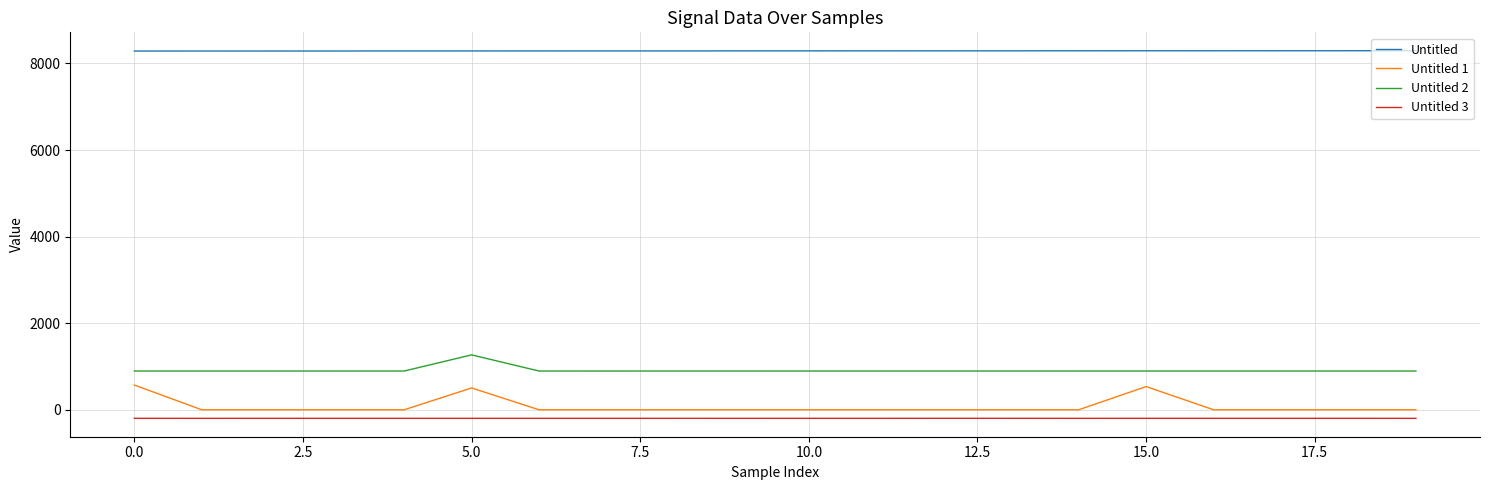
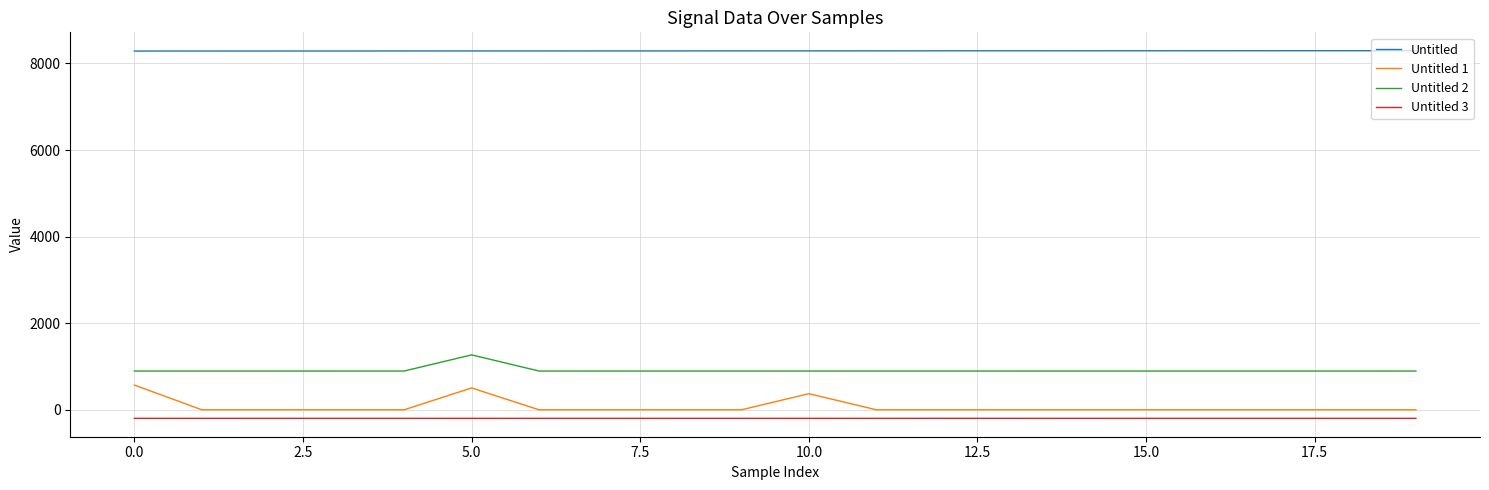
  {
    "Untitled": {
      "0.0": 8300,
      "5.0": 8300,
      "10.0": 8300,
      "15.0": 8300
    },
    "Untitled 1": {
      "0.0": 600,
      "5.0": 500,
-     "10.0": 0,
-     "15.0": 500
+     "10.0": 400,
+     "15.0": 0
    },
    "Untitled 2": {
      "0.0": 900,
      "5.0": 1300,
      "10.0": 900,
      "15.0": 900
    },
    "Untitled 3": {
      "0.0": -200,
      "5.0": -200,
      "10.0": -200,
      "15.0": -200
    }
  }
